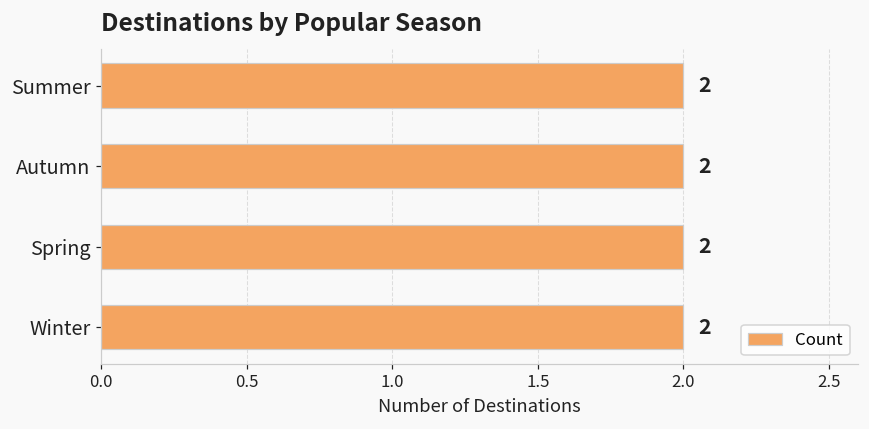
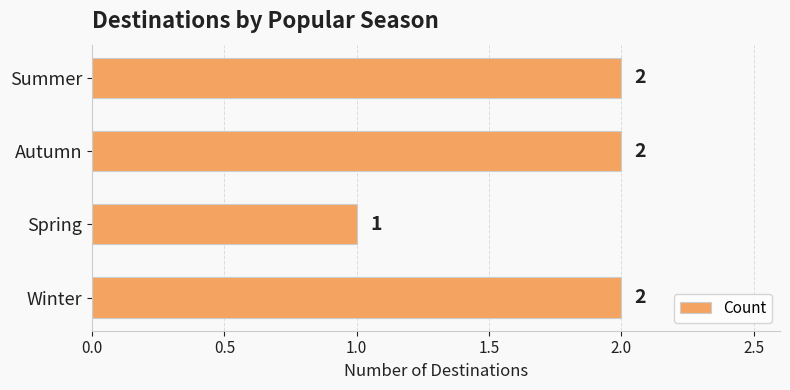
  {
    "Summer": 2,
    "Autumn": 2,
-   "Spring": 2,
+   "Spring": 1,
    "Winter": 2
  }
